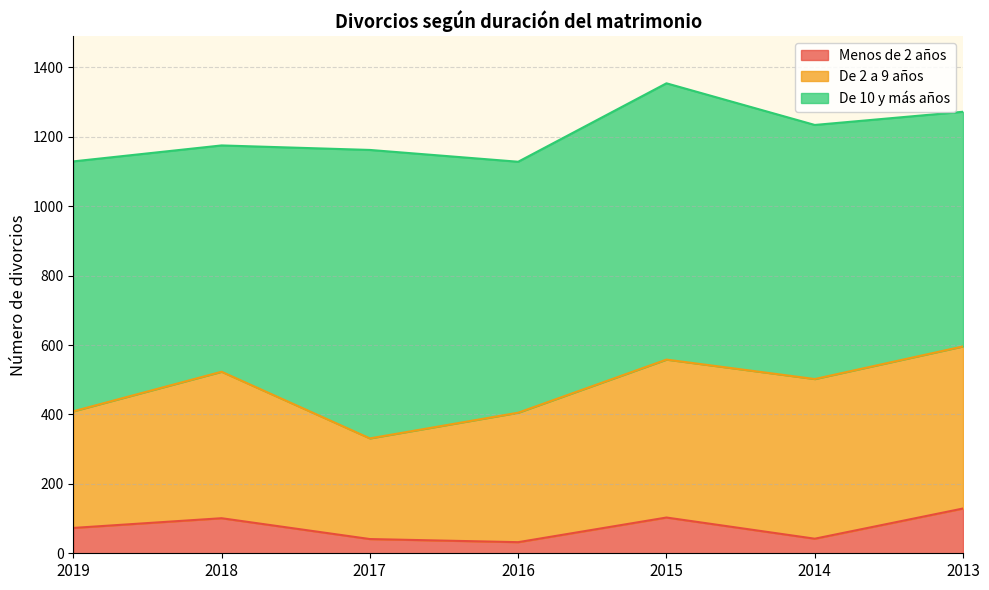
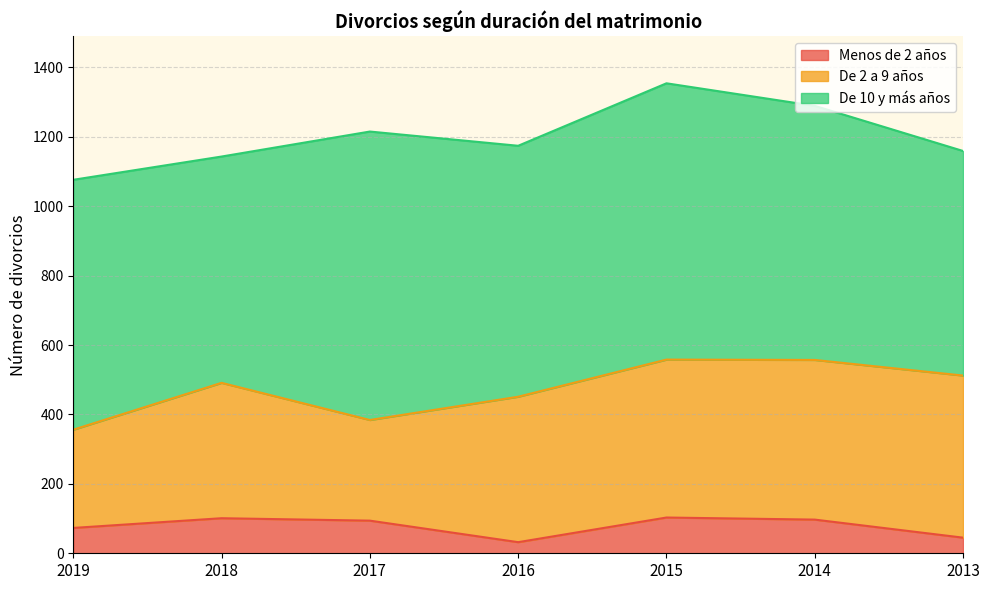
  {
    "Menos de 2 años": {
      "2019": 70,
      "2018": 100,
-     "2017": 40,
+     "2017": 90,
      "2016": 30,
      "2015": 100,
-     "2014": 40,
-     "2013": 130
+     "2014": 100,
+     "2013": 50
    },
    "De 2 a 9 años": {
-     "2019": 340,
-     "2018": 420,
+     "2019": 280,
+     "2018": 390,
      "2017": 290,
-     "2016": 370,
+     "2016": 420,
      "2015": 460,
      "2014": 460,
      "2013": 470
    },
    "De 10 y más años": {
      "2019": 720,
      "2018": 650,
      "2017": 830,
      "2016": 720,
      "2015": 800,
-     "2013": 680
+     "2013": 650
    }
  }
